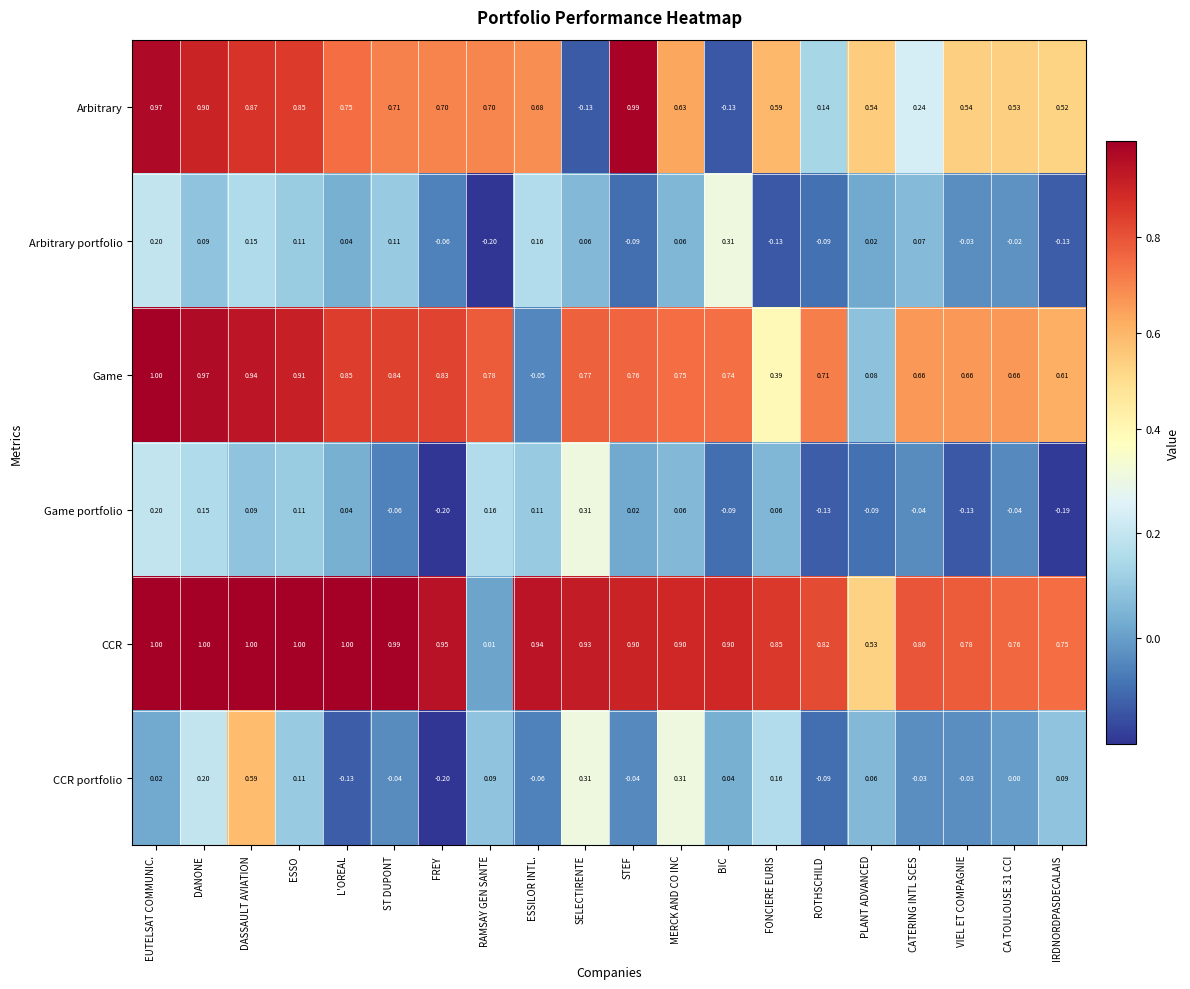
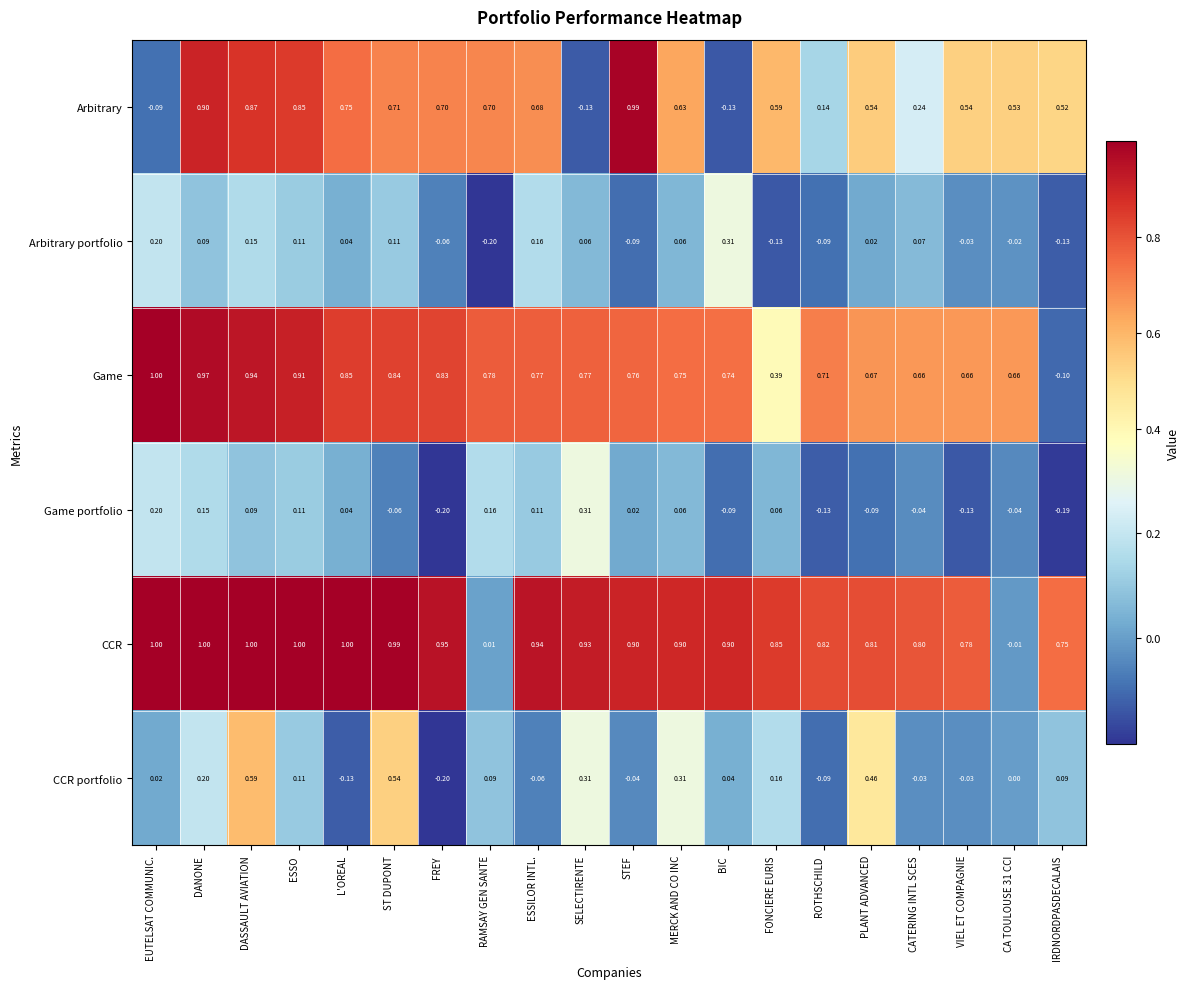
  {
    "Arbitrary": {
-     "EUTELSAT COMMUNIC.": 0.97,
+     "EUTELSAT COMMUNIC.": -0.09,
      "DANONE": 0.90,
      "DASSAULT AVIATION": 0.87,
      "ESSO": 0.85,
      "L'OREAL": 0.75,
      "ST DUPONT": 0.71,
      "FREY": 0.70,
      "RAMSAY GEN SANTE": 0.70,
      "ESSILOR INTL.": 0.68,
      "SELECTIRENTE": -0.13,
      "STEF": 0.99,
      "MERCK AND CO INC": 0.63,
      "BIC": -0.13,
      "FONCIERE EURIS": 0.59,
      "ROTHSCHILD": 0.14,
      "PLANT ADVANCED": 0.54,
      "CATERING INTL SCES": 0.24,
      "VIEL ET COMPAGNIE": 0.54,
      "CA TOULOUSE 31 CCI": 0.53,
      "IRDNORDPASDECALAIS": 0.52
    },
    "Arbitrary portfolio": {
      "EUTELSAT COMMUNIC.": 0.20,
      "DANONE": 0.09,
      "DASSAULT AVIATION": 0.15,
      "ESSO": 0.11,
      "L'OREAL": 0.04,
      "ST DUPONT": 0.11,
      "FREY": -0.06,
      "RAMSAY GEN SANTE": -0.20,
      "ESSILOR INTL.": 0.16,
      "SELECTIRENTE": 0.06,
      "STEF": -0.09,
      "MERCK AND CO INC": 0.06,
      "BIC": 0.31,
      "FONCIERE EURIS": -0.13,
      "ROTHSCHILD": -0.09,
      "PLANT ADVANCED": 0.02,
      "CATERING INTL SCES": 0.07,
      "VIEL ET COMPAGNIE": -0.03,
      "CA TOULOUSE 31 CCI": -0.02,
      "IRDNORDPASDECALAIS": -0.13
    },
    "Game": {
      "EUTELSAT COMMUNIC.": 1.00,
      "DANONE": 0.97,
      "DASSAULT AVIATION": 0.94,
      "ESSO": 0.91,
      "L'OREAL": 0.85,
      "ST DUPONT": 0.84,
      "FREY": 0.83,
      "RAMSAY GEN SANTE": 0.78,
-     "ESSILOR INTL.": -0.05,
+     "ESSILOR INTL.": 0.77,
      "SELECTIRENTE": 0.77,
      "STEF": 0.76,
      "MERCK AND CO INC": 0.75,
      "BIC": 0.74,
      "FONCIERE EURIS": 0.39,
      "ROTHSCHILD": 0.71,
-     "PLANT ADVANCED": 0.08,
+     "PLANT ADVANCED": 0.67,
      "CATERING INTL SCES": 0.66,
      "VIEL ET COMPAGNIE": 0.66,
      "CA TOULOUSE 31 CCI": 0.66,
-     "IRDNORDPASDECALAIS": 0.61
+     "IRDNORDPASDECALAIS": -0.10
    },
    "Game portfolio": {
      "EUTELSAT COMMUNIC.": 0.20,
      "DANONE": 0.15,
      "DASSAULT AVIATION": 0.09,
      "ESSO": 0.11,
      "L'OREAL": 0.04,
      "ST DUPONT": -0.06,
      "FREY": -0.20,
      "RAMSAY GEN SANTE": 0.16,
      "ESSILOR INTL.": 0.11,
      "SELECTIRENTE": 0.31,
      "STEF": 0.02,
      "MERCK AND CO INC": 0.06,
      "BIC": -0.09,
      "FONCIERE EURIS": 0.06,
      "ROTHSCHILD": -0.13,
      "PLANT ADVANCED": -0.09,
      "CATERING INTL SCES": -0.04,
      "VIEL ET COMPAGNIE": -0.13,
      "CA TOULOUSE 31 CCI": -0.04,
      "IRDNORDPASDECALAIS": -0.19
    },
    "CCR": {
      "EUTELSAT COMMUNIC.": 1.00,
      "DANONE": 1.00,
      "DASSAULT AVIATION": 1.00,
      "ESSO": 1.00,
      "L'OREAL": 1.00,
      "ST DUPONT": 0.99,
      "FREY": 0.95,
      "RAMSAY GEN SANTE": 0.01,
      "ESSILOR INTL.": 0.94,
      "SELECTIRENTE": 0.93,
      "STEF": 0.90,
      "MERCK AND CO INC": 0.90,
      "BIC": 0.90,
      "FONCIERE EURIS": 0.85,
      "ROTHSCHILD": 0.82,
-     "PLANT ADVANCED": 0.53,
+     "PLANT ADVANCED": 0.81,
      "CATERING INTL SCES": 0.80,
      "VIEL ET COMPAGNIE": 0.78,
-     "CA TOULOUSE 31 CCI": 0.76,
+     "CA TOULOUSE 31 CCI": -0.01,
      "IRDNORDPASDECALAIS": 0.75
    },
    "CCR portfolio": {
      "EUTELSAT COMMUNIC.": 0.02,
      "DANONE": 0.20,
      "DASSAULT AVIATION": 0.59,
      "ESSO": 0.11,
      "L'OREAL": -0.13,
-     "ST DUPONT": -0.04,
+     "ST DUPONT": 0.54,
      "FREY": -0.20,
      "RAMSAY GEN SANTE": 0.09,
      "ESSILOR INTL.": -0.06,
      "SELECTIRENTE": 0.31,
      "STEF": -0.04,
      "MERCK AND CO INC": 0.31,
      "BIC": 0.04,
      "FONCIERE EURIS": 0.16,
      "ROTHSCHILD": -0.09,
-     "PLANT ADVANCED": 0.06,
+     "PLANT ADVANCED": 0.46,
      "CATERING INTL SCES": -0.03,
      "VIEL ET COMPAGNIE": -0.03,
      "CA TOULOUSE 31 CCI": 0.00,
      "IRDNORDPASDECALAIS": 0.09
    }
  }
